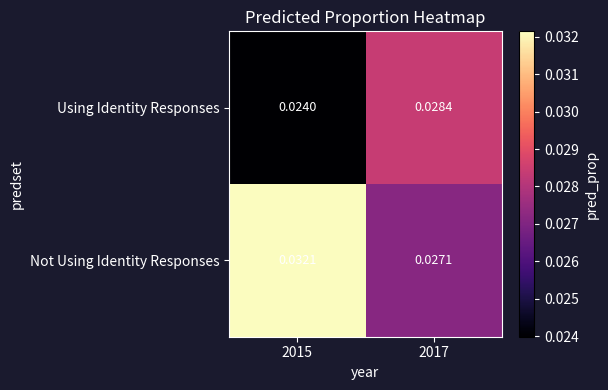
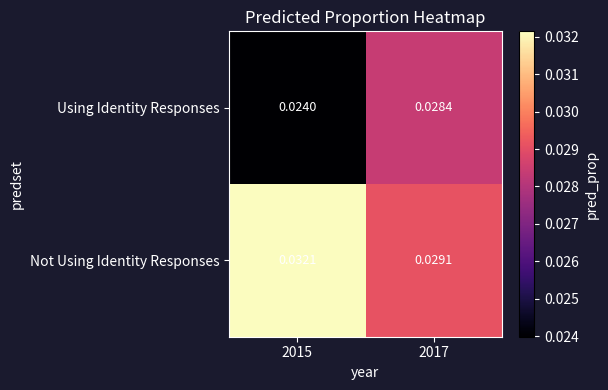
  {
    "Using Identity Responses": {
      "2015": 0.0240,
      "2017": 0.0284
    },
    "Not Using Identity Responses": {
      "2015": 0.0321,
-     "2017": 0.0271
+     "2017": 0.0291
    }
  }
